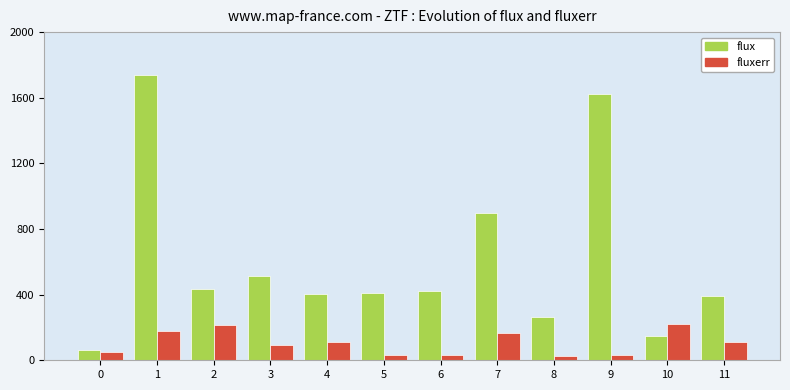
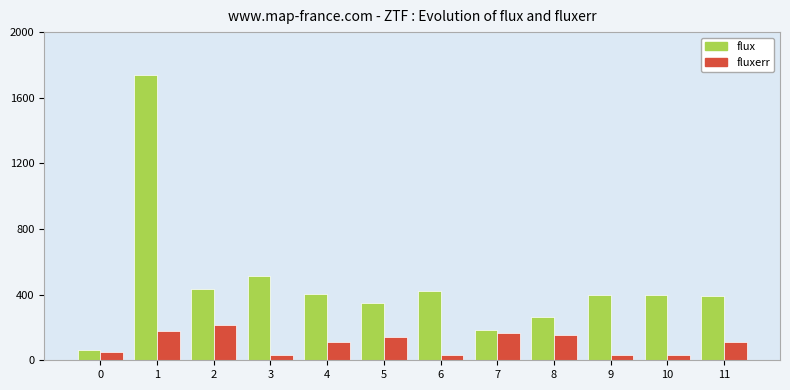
  {
    "flux": {
      "0": 60,
      "1": 1740,
      "2": 440,
      "3": 510,
      "4": 400,
-     "5": 410,
+     "5": 350,
      "6": 420,
-     "7": 900,
+     "7": 180,
      "8": 260,
-     "9": 1620,
-     "10": 150,
+     "9": 400,
+     "10": 400,
      "11": 390
    },
    "fluxerr": {
      "0": 50,
      "1": 180,
      "2": 210,
-     "3": 90,
+     "3": 30,
      "4": 110,
-     "5": 30,
+     "5": 140,
      "6": 30,
      "7": 160,
-     "8": 30,
+     "8": 150,
      "9": 30,
-     "10": 220,
+     "10": 30,
      "11": 110
    }
  }
